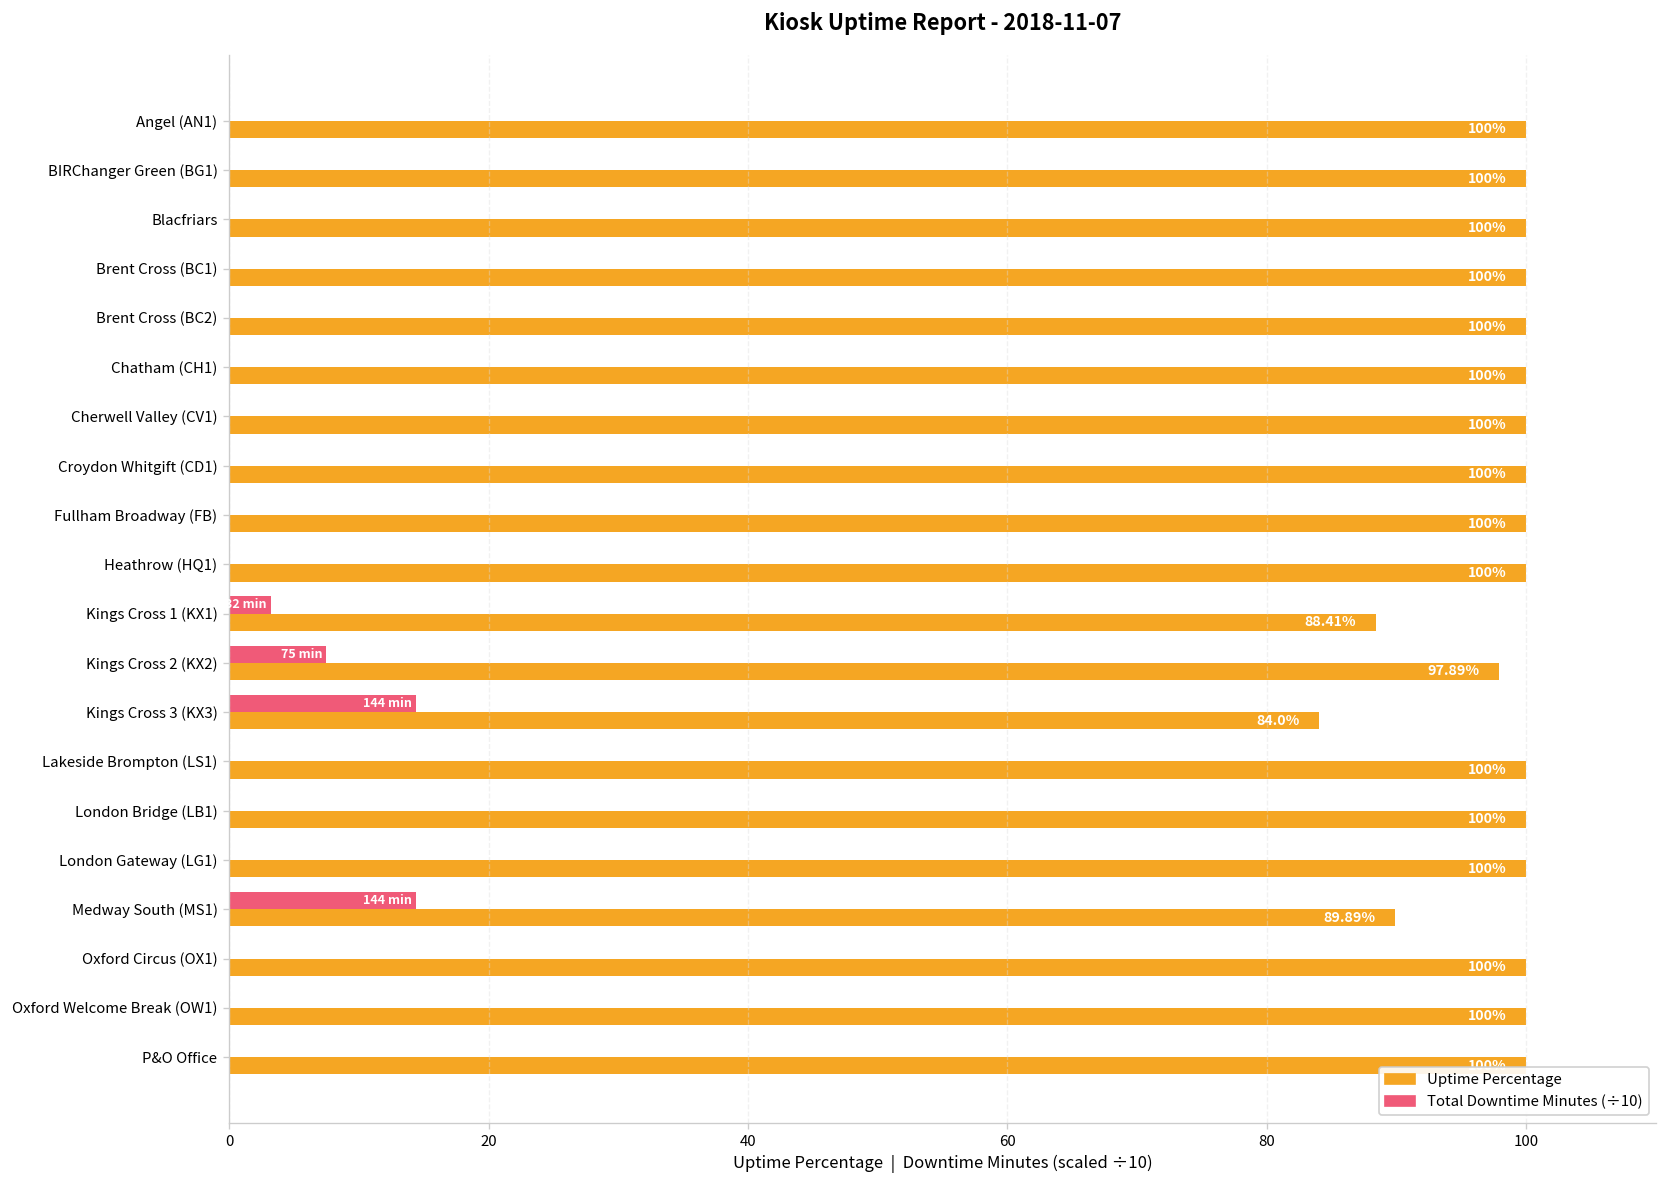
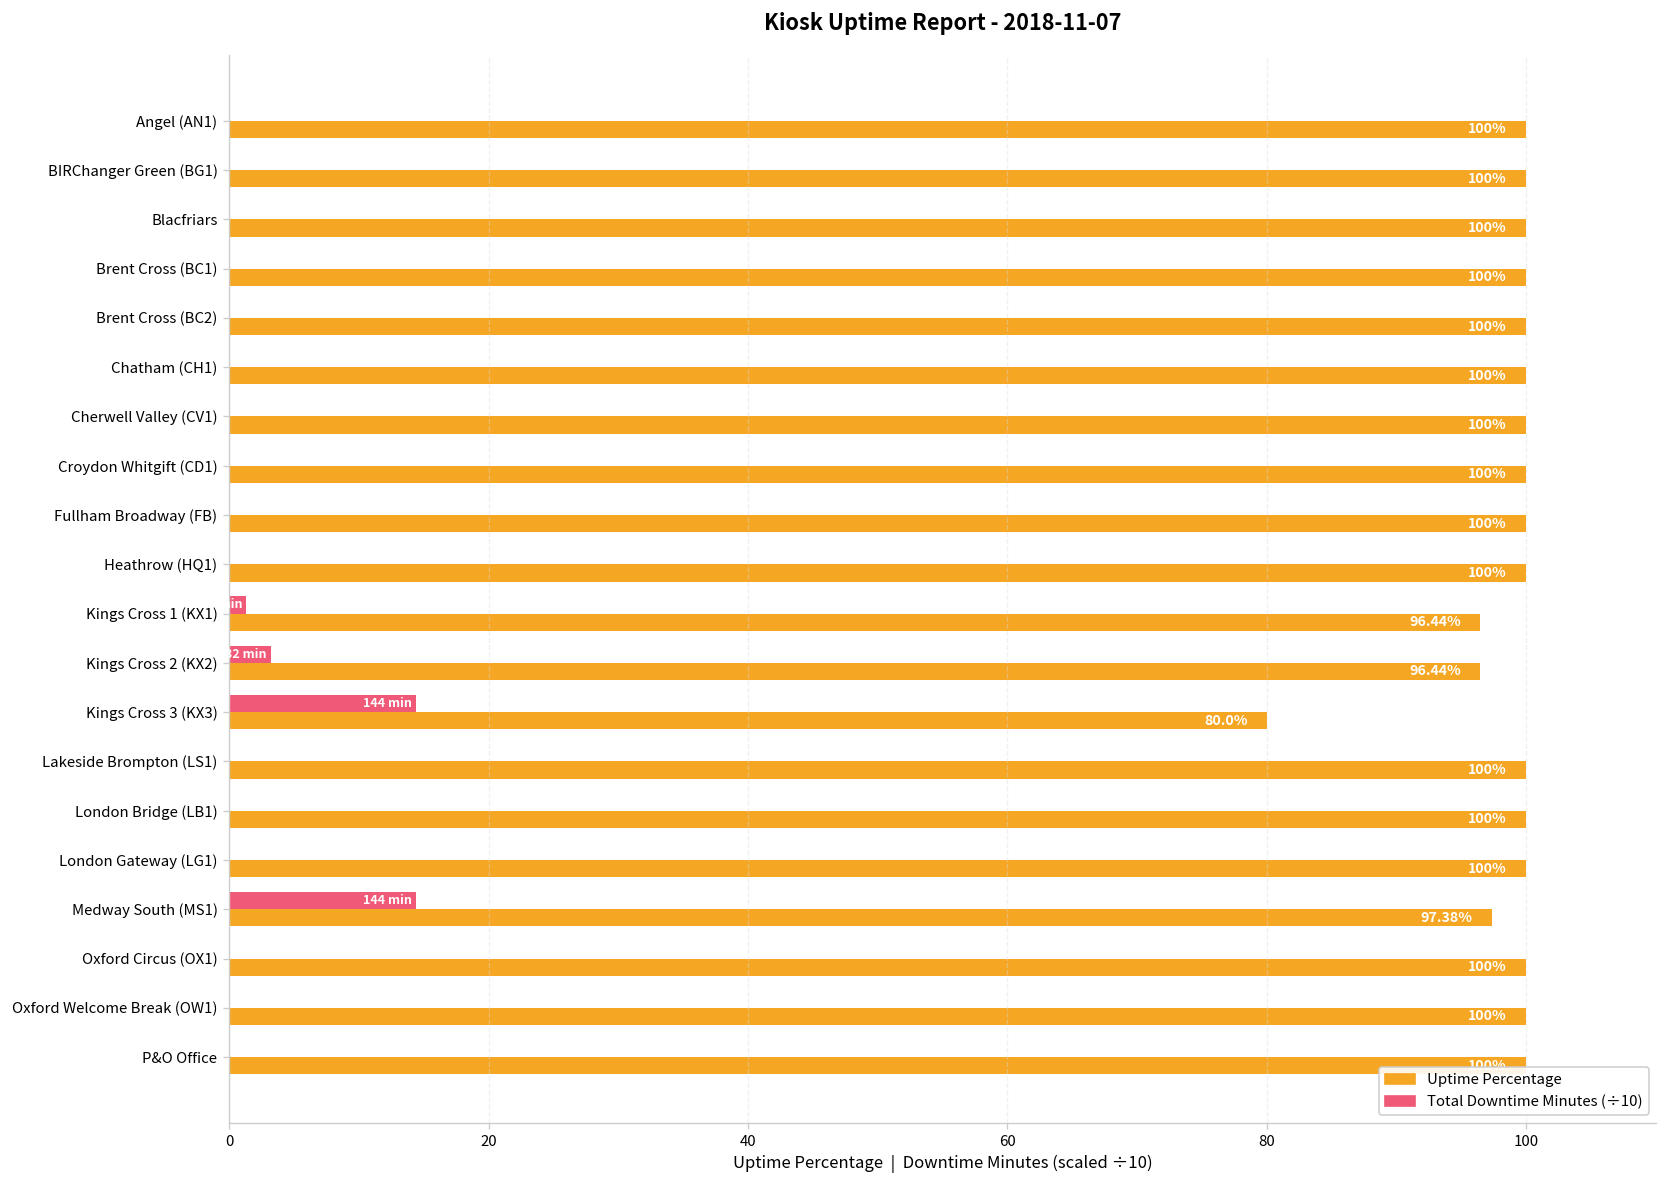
  {
    "Uptime Percentage": {
      "Angel (AN1)": "100%",
      "BIRChanger Green (BG1)": "100%",
      "Blacfriars": "100%",
      "Brent Cross (BC1)": "100%",
      "Brent Cross (BC2)": "100%",
      "Chatham (CH1)": "100%",
      "Cherwell Valley (CV1)": "100%",
      "Croydon Whitgift (CD1)": "100%",
      "Fullham Broadway (FB)": "100%",
      "Heathrow (HQ1)": "100%",
-     "Kings Cross 1 (KX1)": "88.41%",
-     "Kings Cross 2 (KX2)": "97.89%",
-     "Kings Cross 3 (KX3)": "84.0%",
+     "Kings Cross 1 (KX1)": "96.44%",
+     "Kings Cross 2 (KX2)": "96.44%",
+     "Kings Cross 3 (KX3)": "80.0%",
      "Lakeside Brompton (LS1)": "100%",
      "London Bridge (LB1)": "100%",
      "London Gateway (LG1)": "100%",
-     "Medway South (MS1)": "89.89%",
+     "Medway South (MS1)": "97.38%",
      "Oxford Circus (OX1)": "100%",
      "Oxford Welcome Break (OW1)": "100%"
    },
    "Total Downtime Minutes (÷10)": {
-     "Kings Cross 1 (KX1)": "3.2",
-     "Kings Cross 2 (KX2)": "75"
+     "Kings Cross 1 (KX1)": "1.3",
+     "Kings Cross 2 (KX2)": "32"
    }
  }
